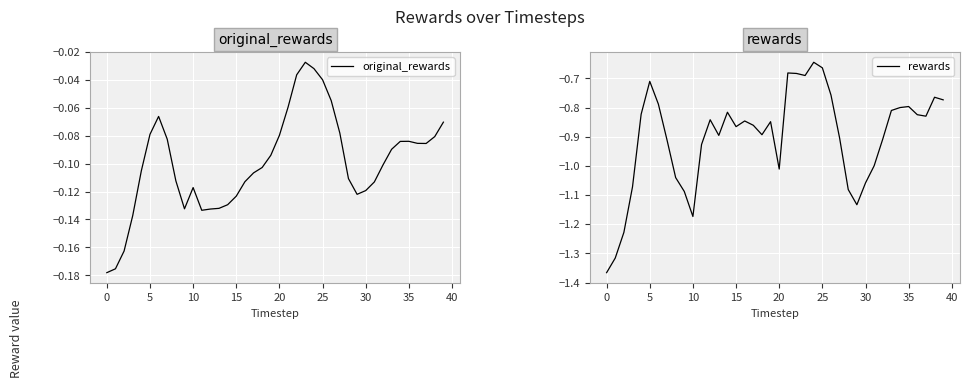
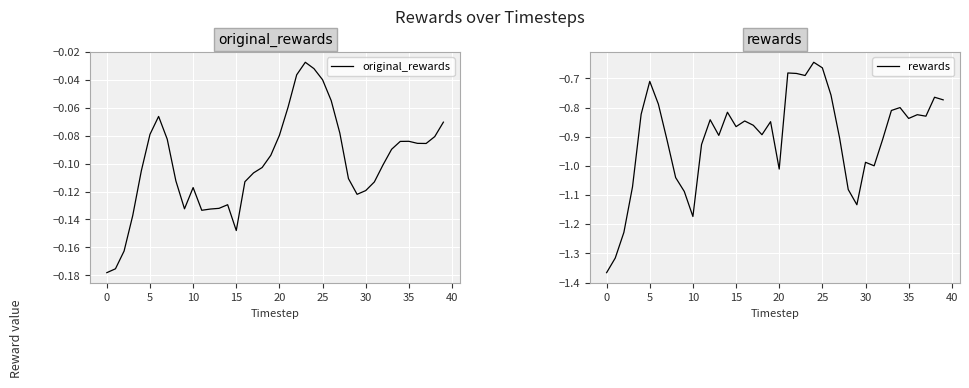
  {
    "original_rewards": {
      "0": -0.178,
      "5": -0.079,
      "10": -0.117,
-     "15": -0.123,
+     "15": -0.148,
      "20": -0.080,
      "25": -0.040,
      "30": -0.119,
      "35": -0.084
    },
    "rewards": {
      "0": -1.37,
      "5": -0.71,
      "10": -1.17,
      "15": -0.87,
      "20": -1.01,
      "25": -0.66,
-     "30": -1.06,
-     "35": -0.80
+     "30": -0.99,
+     "35": -0.84
    }
  }
